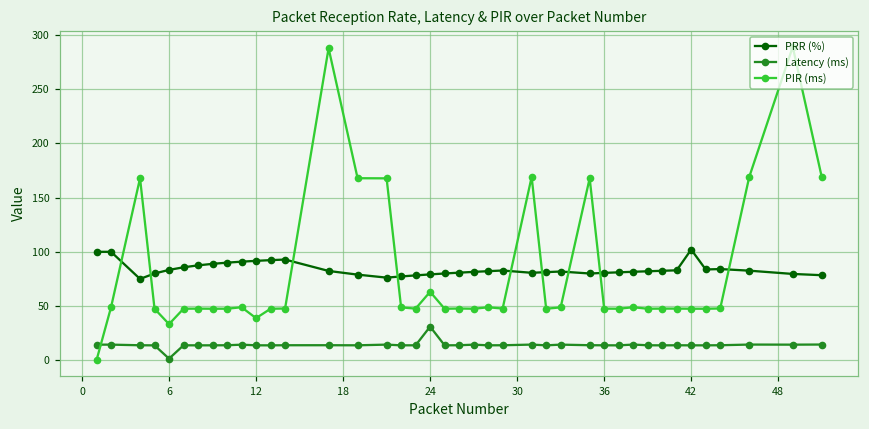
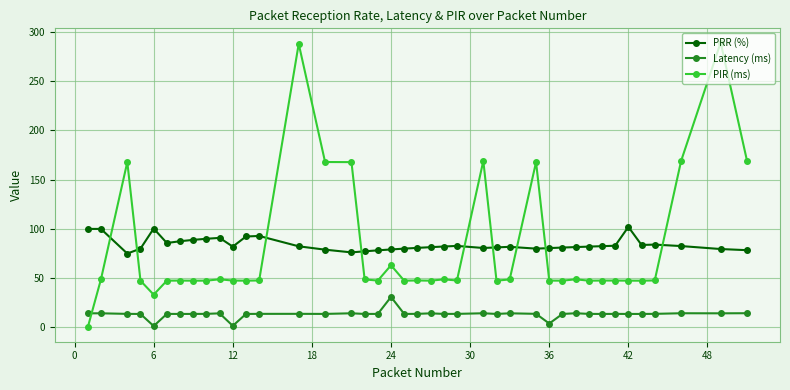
  {
    "PRR (%)": {
-     "6": 80,
-     "12": 90,
+     "6": 100,
+     "12": 80,
      "24": 80,
      "36": 80,
      "42": 100
    },
    "Latency (ms)": {
      "6": 0,
-     "12": 10,
+     "12": 0,
      "24": 30,
-     "36": 10,
+     "36": 0,
      "42": 10
    },
    "PIR (ms)": {
      "6": 30,
-     "12": 40,
+     "12": 50,
      "24": 60,
      "36": 50,
      "42": 50
    }
  }
